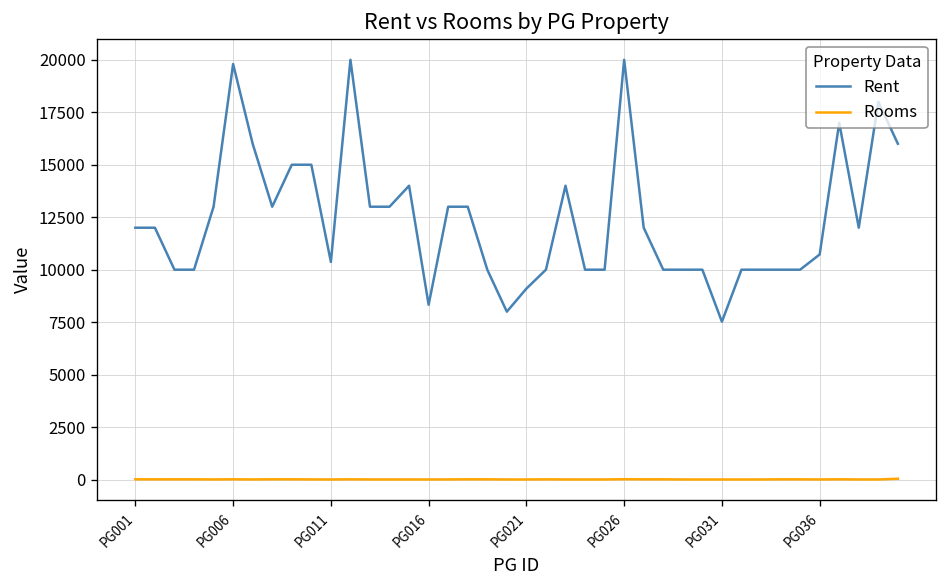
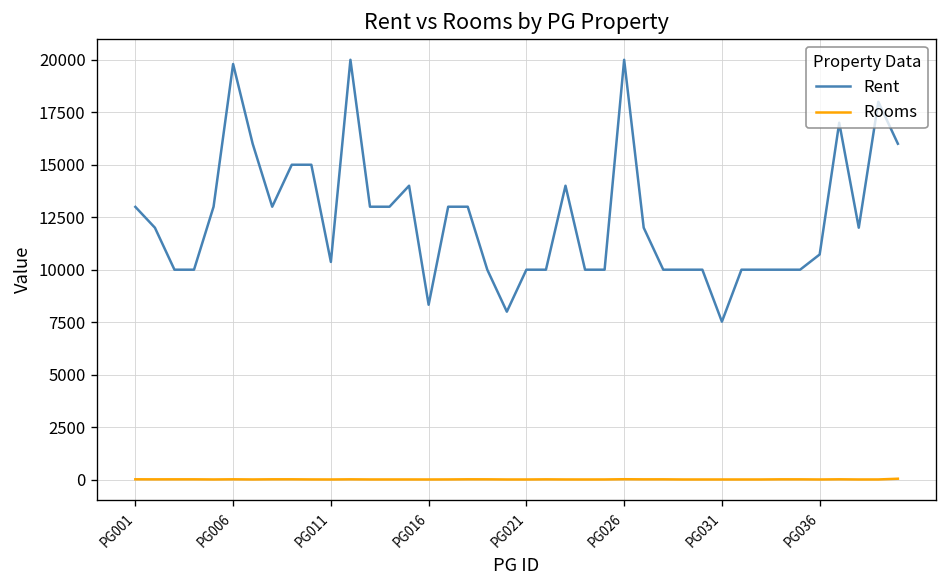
  {
    "Rent": {
-     "PG001": 12000,
+     "PG001": 13000,
      "PG006": 19800,
      "PG011": 10400,
      "PG016": 8300,
-     "PG021": 9100,
+     "PG021": 10000,
      "PG026": 20000,
      "PG031": 7500,
      "PG036": 10700
    },
    "Rooms": {
      "PG001": 0,
      "PG006": 0,
      "PG011": 0,
      "PG016": 0,
      "PG021": 0,
      "PG026": 0,
      "PG031": 0,
      "PG036": 0
    }
  }
